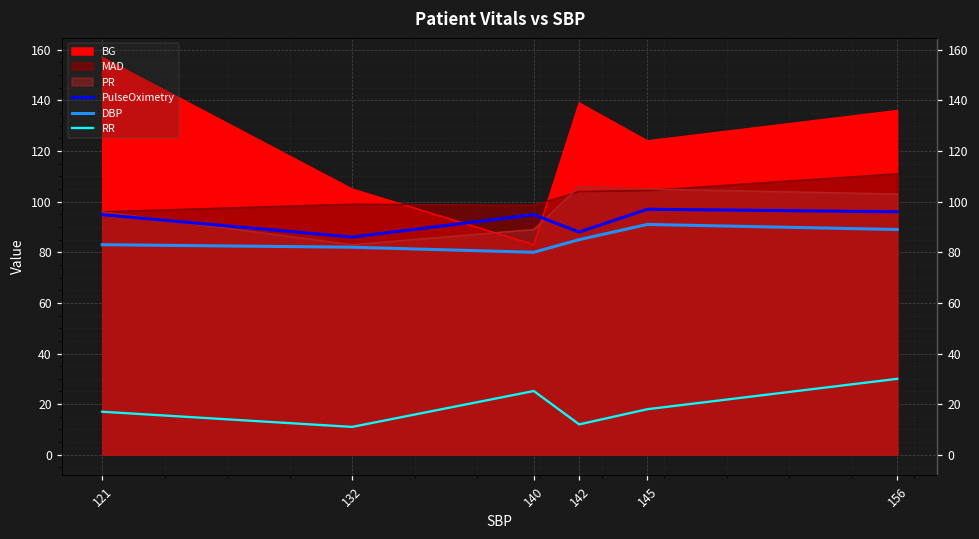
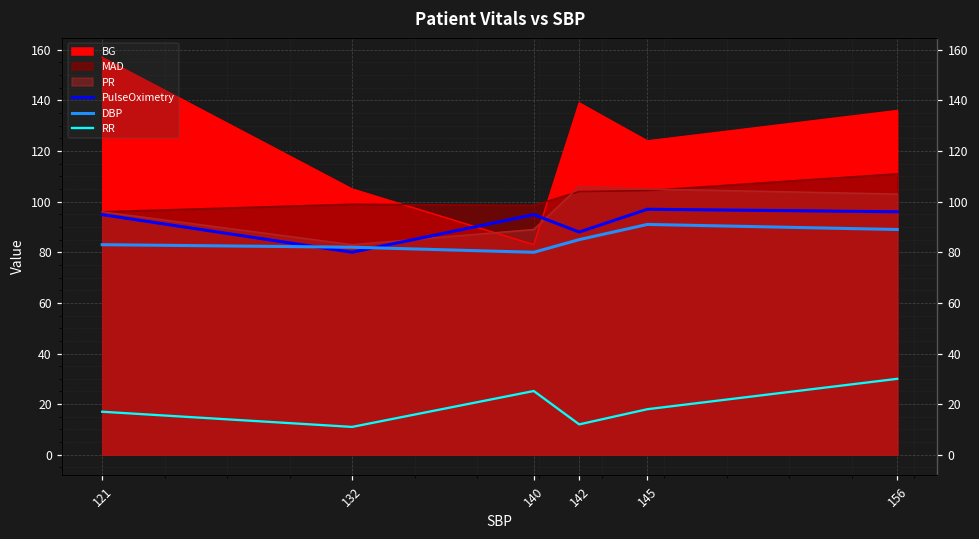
  {
    "BG": {
      "132": 105,
      "140": 83,
      "142": 139,
      "145": 124,
      "156": 136
    },
    "PulseOximetry": {
      "121": 95,
-     "132": 86,
+     "132": 80,
      "140": 95,
      "142": 88,
      "145": 97,
      "156": 96
    },
    "DBP": {
      "121": 83,
      "140": 80,
      "142": 85,
      "145": 91,
      "156": 89
    },
    "RR": {
      "121": 17,
      "132": 11,
      "140": 25,
      "142": 12,
      "145": 18,
      "156": 30
    }
  }
